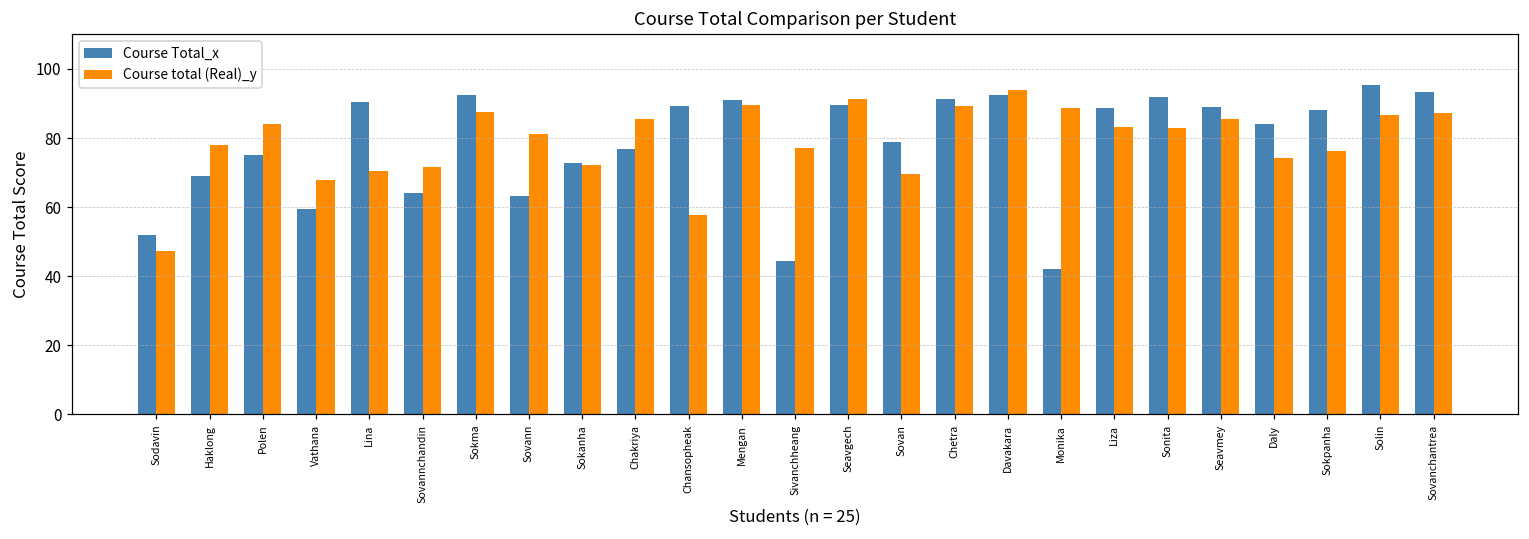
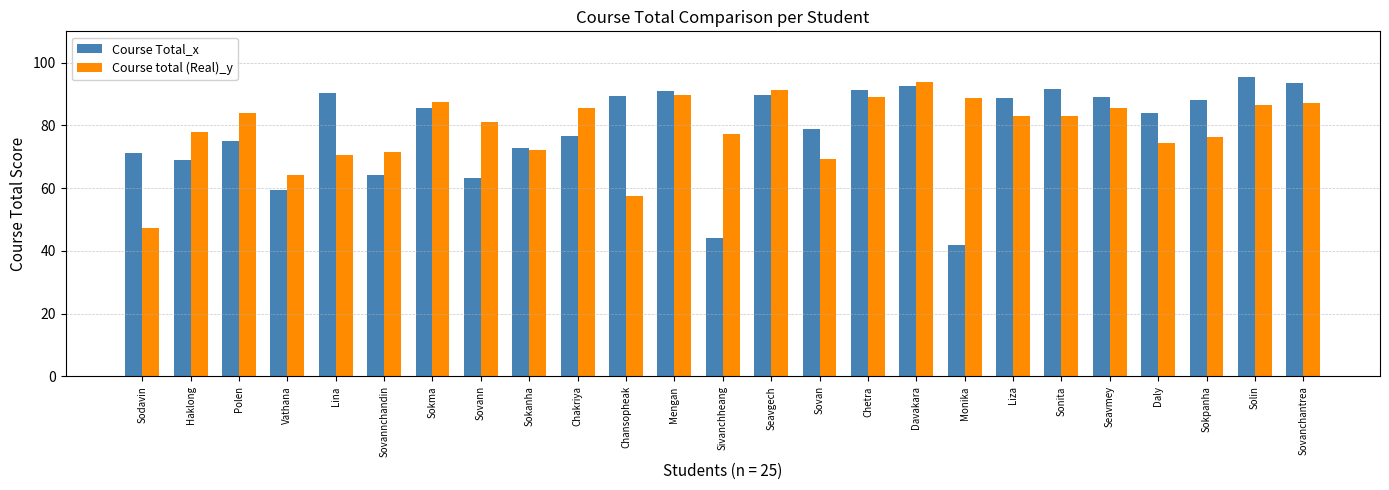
  {
    "Course Total_x": {
-     "Sodavin": 52,
+     "Sodavin": 71,
      "Haklong": 69,
      "Polen": 75,
      "Vathana": 60,
      "Lina": 90,
      "Sovannchandin": 64,
-     "Sokma": 92,
+     "Sokma": 86,
      "Sovann": 63,
      "Sokanha": 73,
      "Chakriya": 77,
      "Chansopheak": 89,
      "Mengan": 91,
      "Sivanchheang": 44,
      "Seavgech": 90,
      "Sovan": 79,
      "Chetra": 91,
      "Davakara": 93,
      "Monika": 42,
      "Liza": 89,
      "Sonita": 92,
      "Seavmey": 89,
      "Daly": 84,
      "Sokpanha": 88,
      "Solin": 96,
      "Sovanchantrea": 93
    },
    "Course total (Real)_y": {
      "Sodavin": 47,
      "Haklong": 78,
      "Polen": 84,
-     "Vathana": 68,
+     "Vathana": 64,
      "Lina": 70,
      "Sovannchandin": 72,
      "Sokma": 88,
      "Sovann": 81,
      "Sokanha": 72,
      "Chakriya": 86,
      "Chansopheak": 58,
      "Mengan": 90,
      "Sivanchheang": 77,
      "Seavgech": 91,
      "Sovan": 69,
      "Chetra": 89,
      "Davakara": 94,
      "Monika": 89,
      "Liza": 83,
      "Sonita": 83,
      "Seavmey": 85,
      "Daly": 74,
      "Sokpanha": 76,
      "Solin": 87,
      "Sovanchantrea": 87
    }
  }
